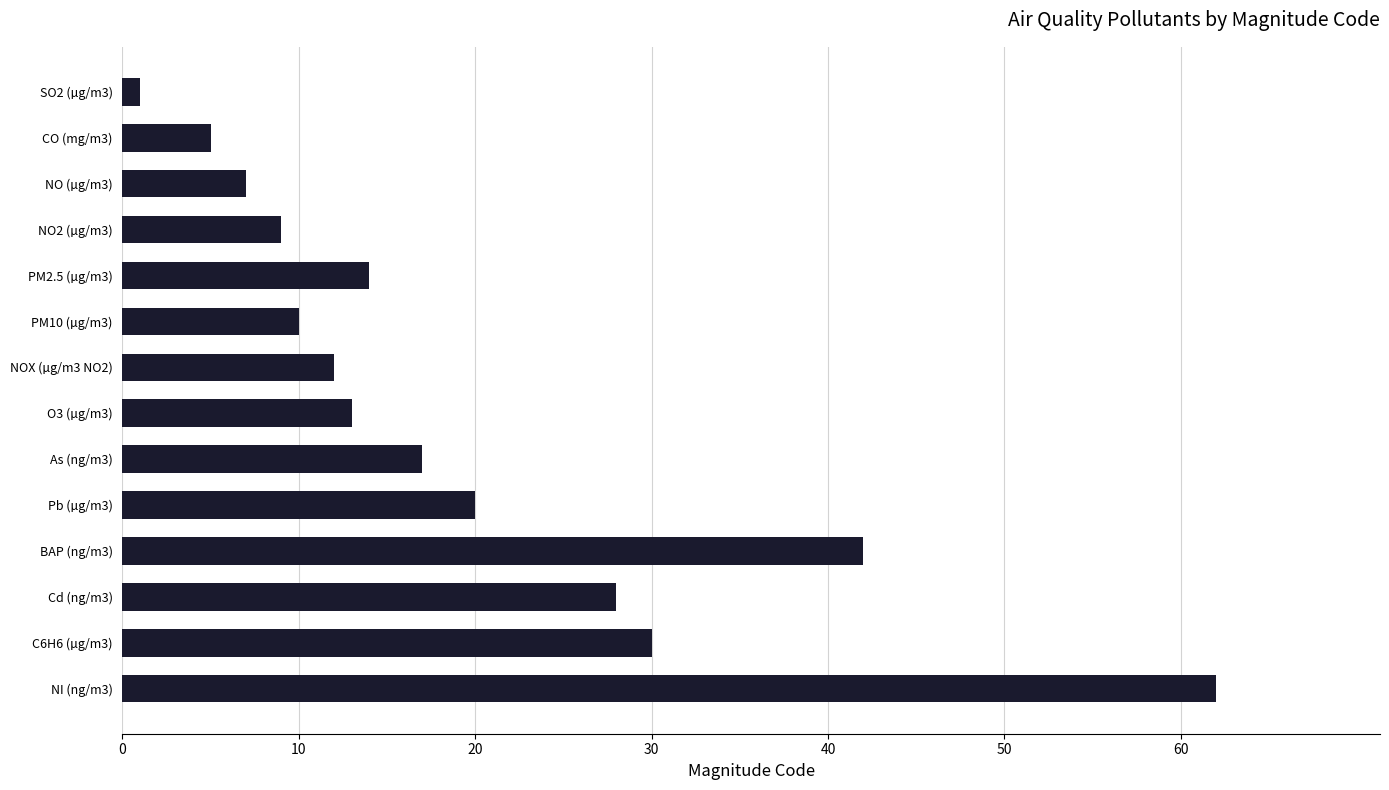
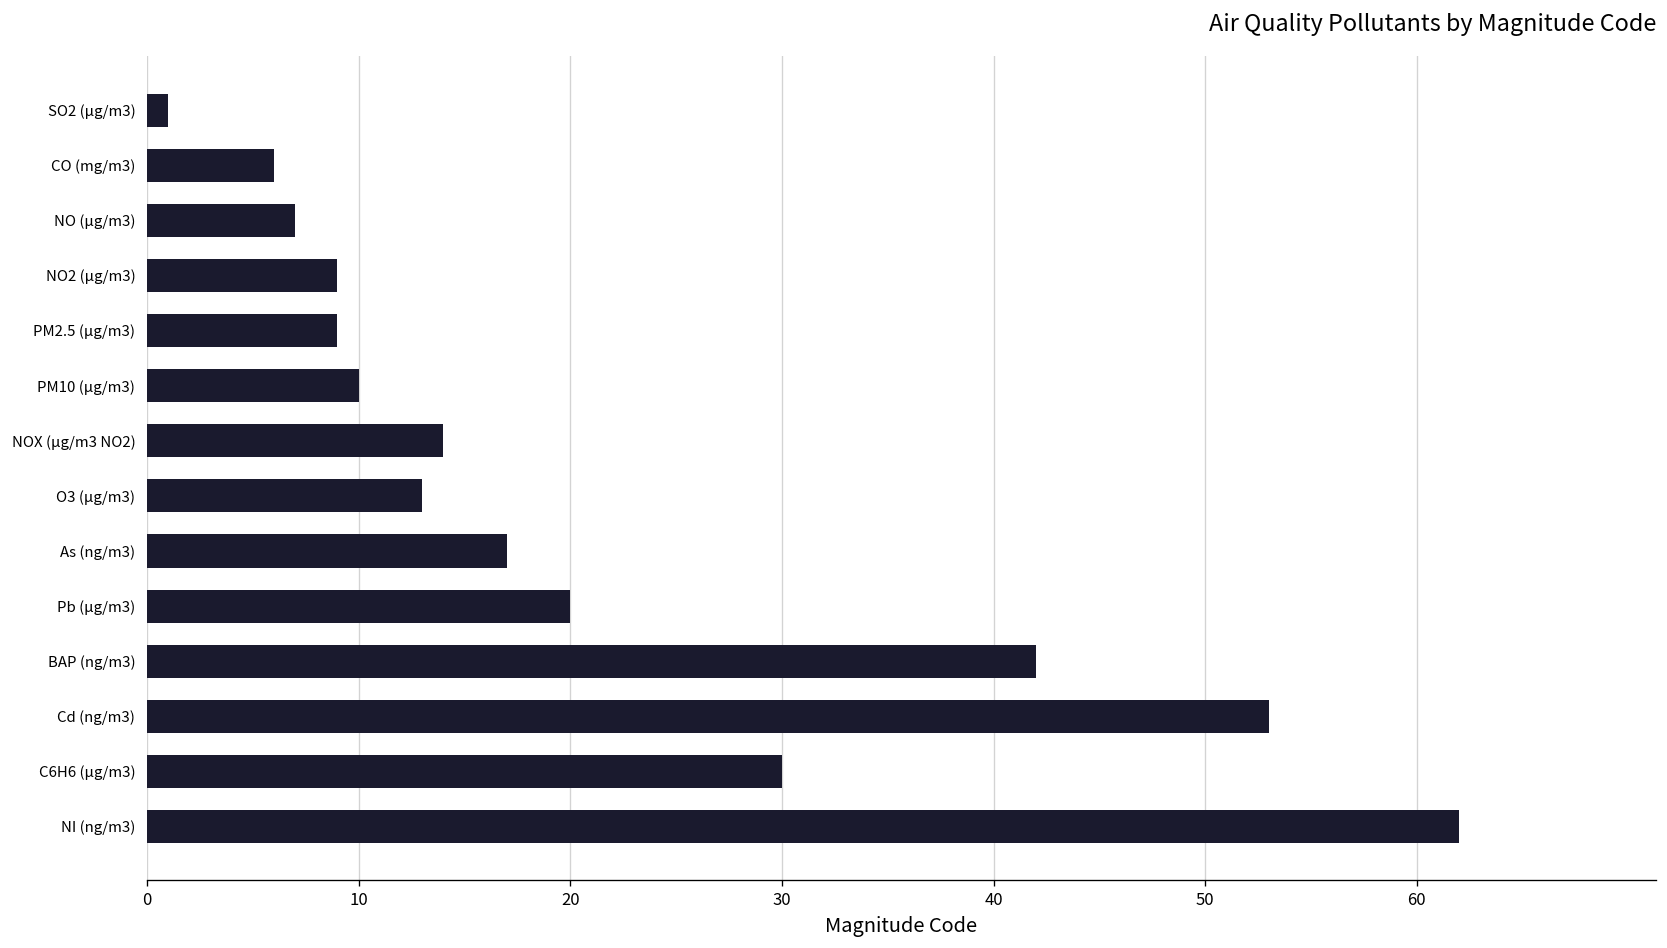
  {
    "SO2 (µg/m3)": 1,
-   "CO (mg/m3)": 5,
+   "CO (mg/m3)": 6,
    "NO (µg/m3)": 7,
    "NO2 (µg/m3)": 9,
-   "PM2.5 (µg/m3)": 14,
+   "PM2.5 (µg/m3)": 9,
    "PM10 (µg/m3)": 10,
-   "NOX (µg/m3 NO2)": 12,
+   "NOX (µg/m3 NO2)": 14,
    "O3 (µg/m3)": 13,
    "As (ng/m3)": 17,
    "Pb (µg/m3)": 20,
    "BAP (ng/m3)": 42,
-   "Cd (ng/m3)": 28,
+   "Cd (ng/m3)": 53,
    "C6H6 (µg/m3)": 30,
    "NI (ng/m3)": 62
  }
